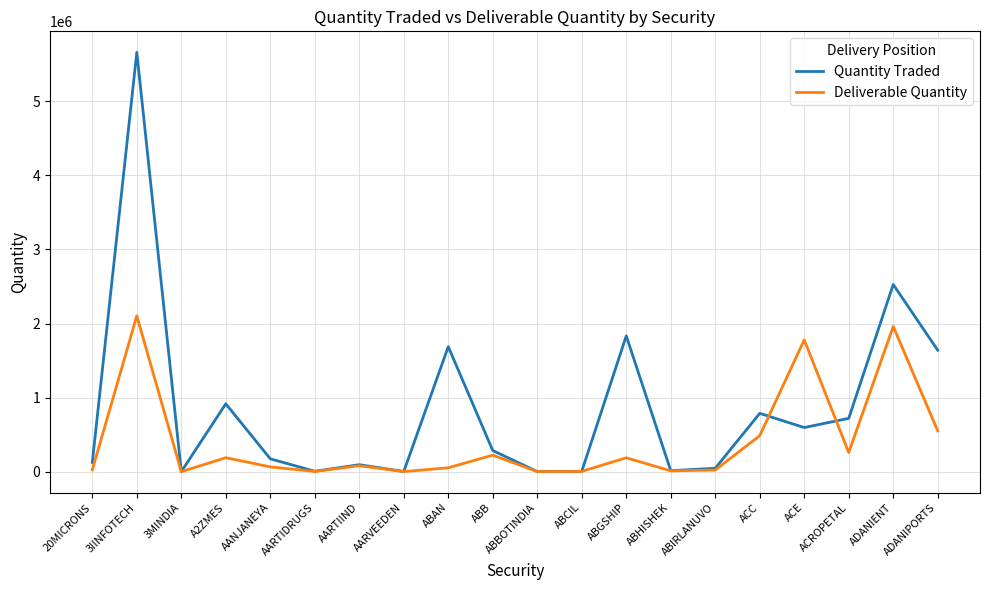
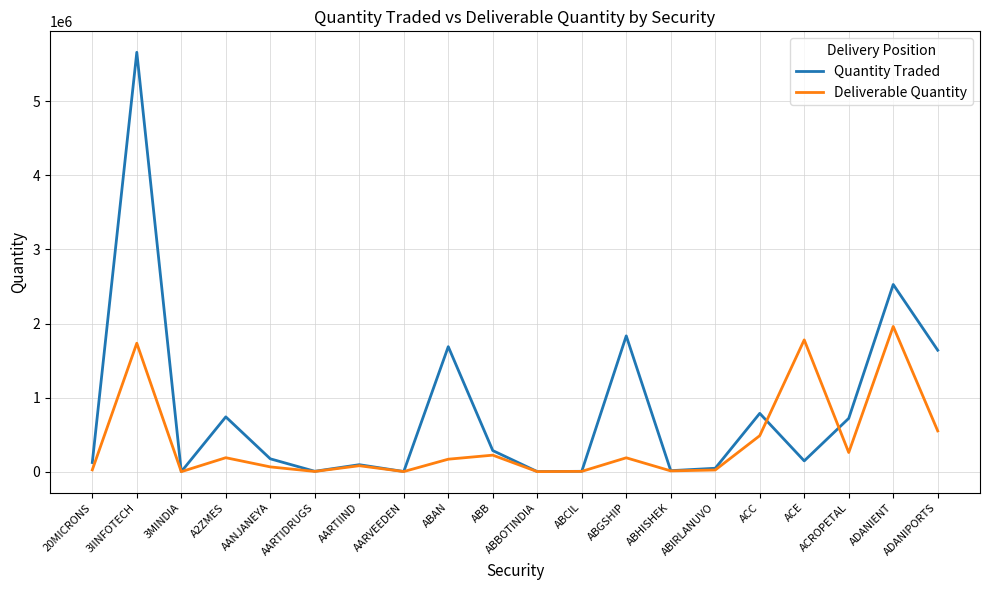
  {
    "Quantity Traded": {
      "20MICRONS": 100000,
      "3IINFOTECH": 5700000,
-     "A2ZMES": 900000,
+     "A2ZMES": 700000,
      "AANJANEYA": 200000,
      "ABAN": 1700000,
      "ABB": 300000,
      "ABGSHIP": 1800000,
      "ACC": 800000,
-     "ACE": 600000,
+     "ACE": 100000,
      "ACROPETAL": 700000,
      "ADANIENT": 2500000,
      "ADANIPORTS": 1600000
    },
    "Deliverable Quantity": {
      "20MICRONS": 0,
-     "3IINFOTECH": 2100000,
+     "3IINFOTECH": 1700000,
      "A2ZMES": 200000,
      "AANJANEYA": 100000,
-     "ABAN": 100000,
+     "ABAN": 200000,
      "ABB": 200000,
      "ABGSHIP": 200000,
      "ACC": 500000,
      "ACE": 1800000,
      "ACROPETAL": 300000,
      "ADANIENT": 2000000,
      "ADANIPORTS": 600000
    }
  }
